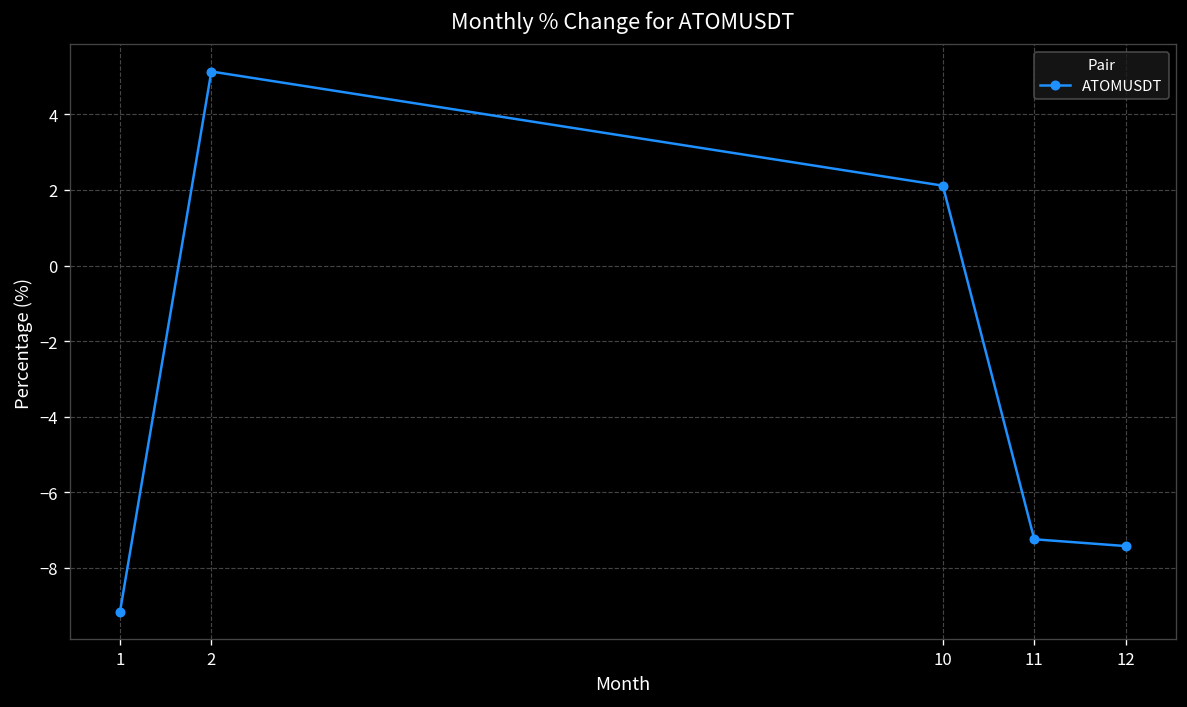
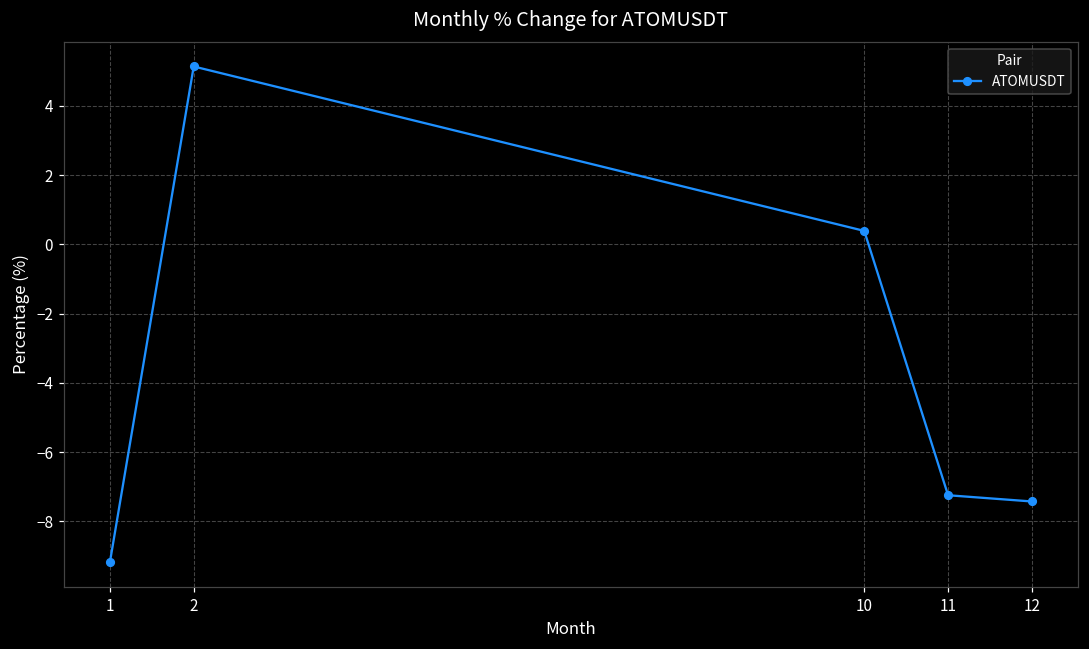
  {
    "1": -9.2,
    "2": 5.1,
-   "10": 2.1,
+   "10": 0.4,
    "11": -7.2,
    "12": -7.4
  }
